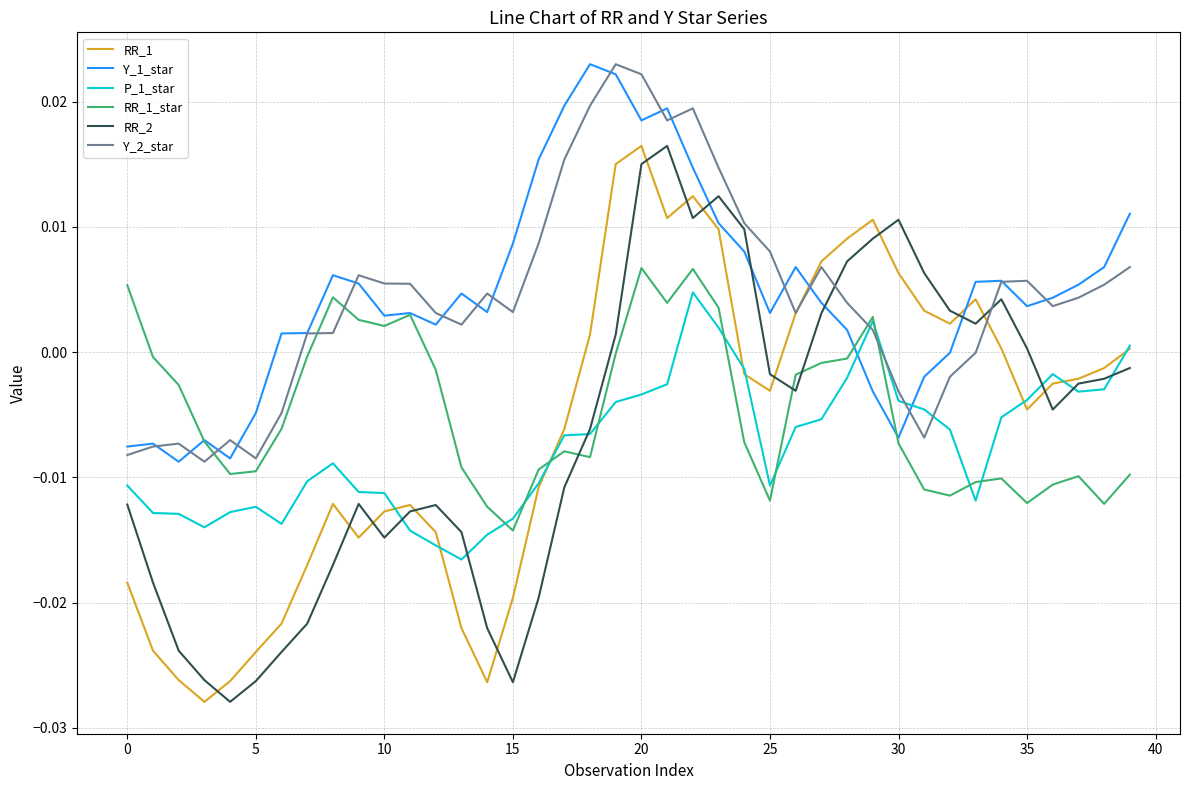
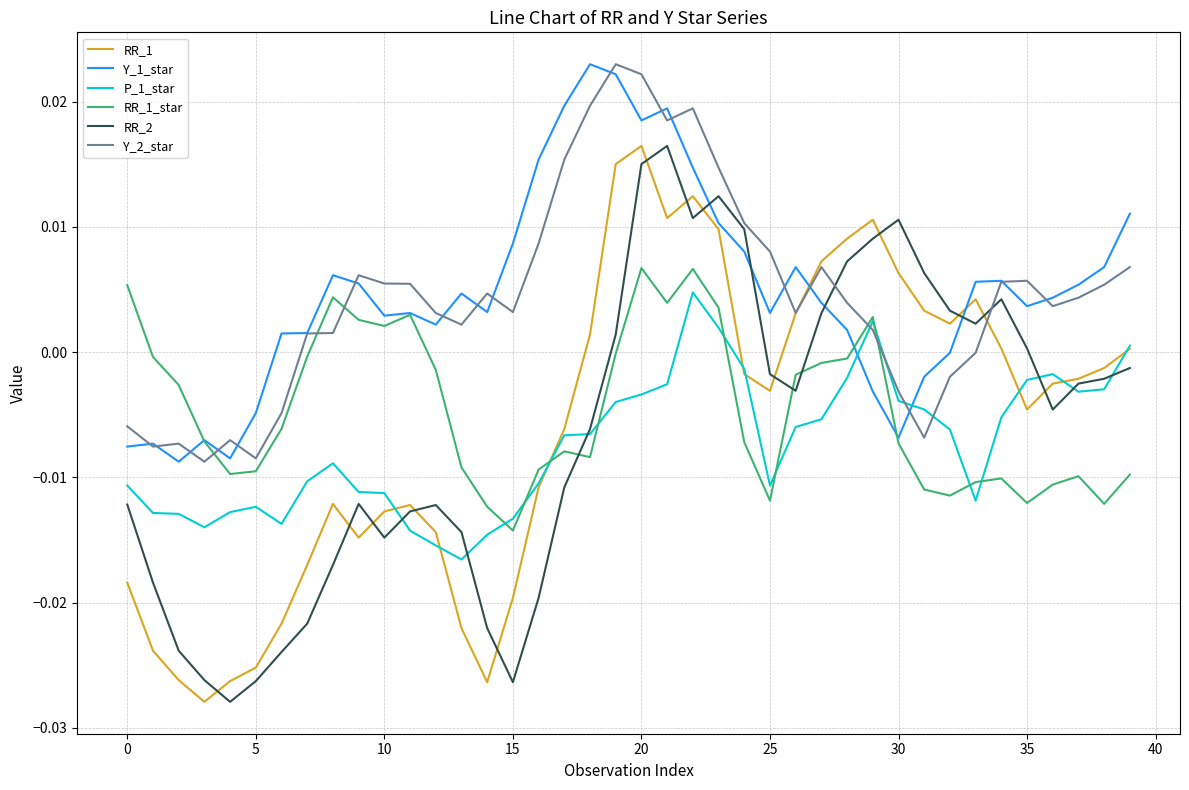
  {
    "RR_1": {
      "0": -0.0184,
-     "5": -0.0239,
+     "5": -0.0252,
      "10": -0.0127,
      "15": -0.0196,
      "20": 0.0165,
      "25": -0.0031,
      "30": 0.0063,
      "35": -0.0046
    },
    "Y_1_star": {
      "0": -0.0075,
      "5": -0.0049,
      "10": 0.0029,
      "15": 0.0087,
      "20": 0.0185,
      "25": 0.0031,
      "30": -0.0068,
      "35": 0.0037
    },
    "P_1_star": {
      "0": -0.0106,
      "5": -0.0123,
      "10": -0.0113,
      "15": -0.0133,
      "20": -0.0034,
      "25": -0.0106,
      "30": -0.0039,
-     "35": -0.0038
+     "35": -0.0022
    },
    "RR_1_star": {
      "0": 0.0053,
      "5": -0.0095,
      "10": 0.0021,
      "15": -0.0142,
      "20": 0.0067,
      "25": -0.0119,
      "30": -0.0073,
      "35": -0.0120
    },
    "RR_2": {
      "0": -0.0122,
      "5": -0.0263,
      "10": -0.0148,
      "15": -0.0264,
      "20": 0.0150,
      "25": -0.0018,
      "30": 0.0106,
      "35": 0.0003
    },
    "Y_2_star": {
-     "0": -0.0082,
+     "0": -0.0059,
      "5": -0.0085,
      "10": 0.0055,
      "15": 0.0032,
      "20": 0.0222,
      "25": 0.0080,
      "30": -0.0031,
      "35": 0.0057
    }
  }
